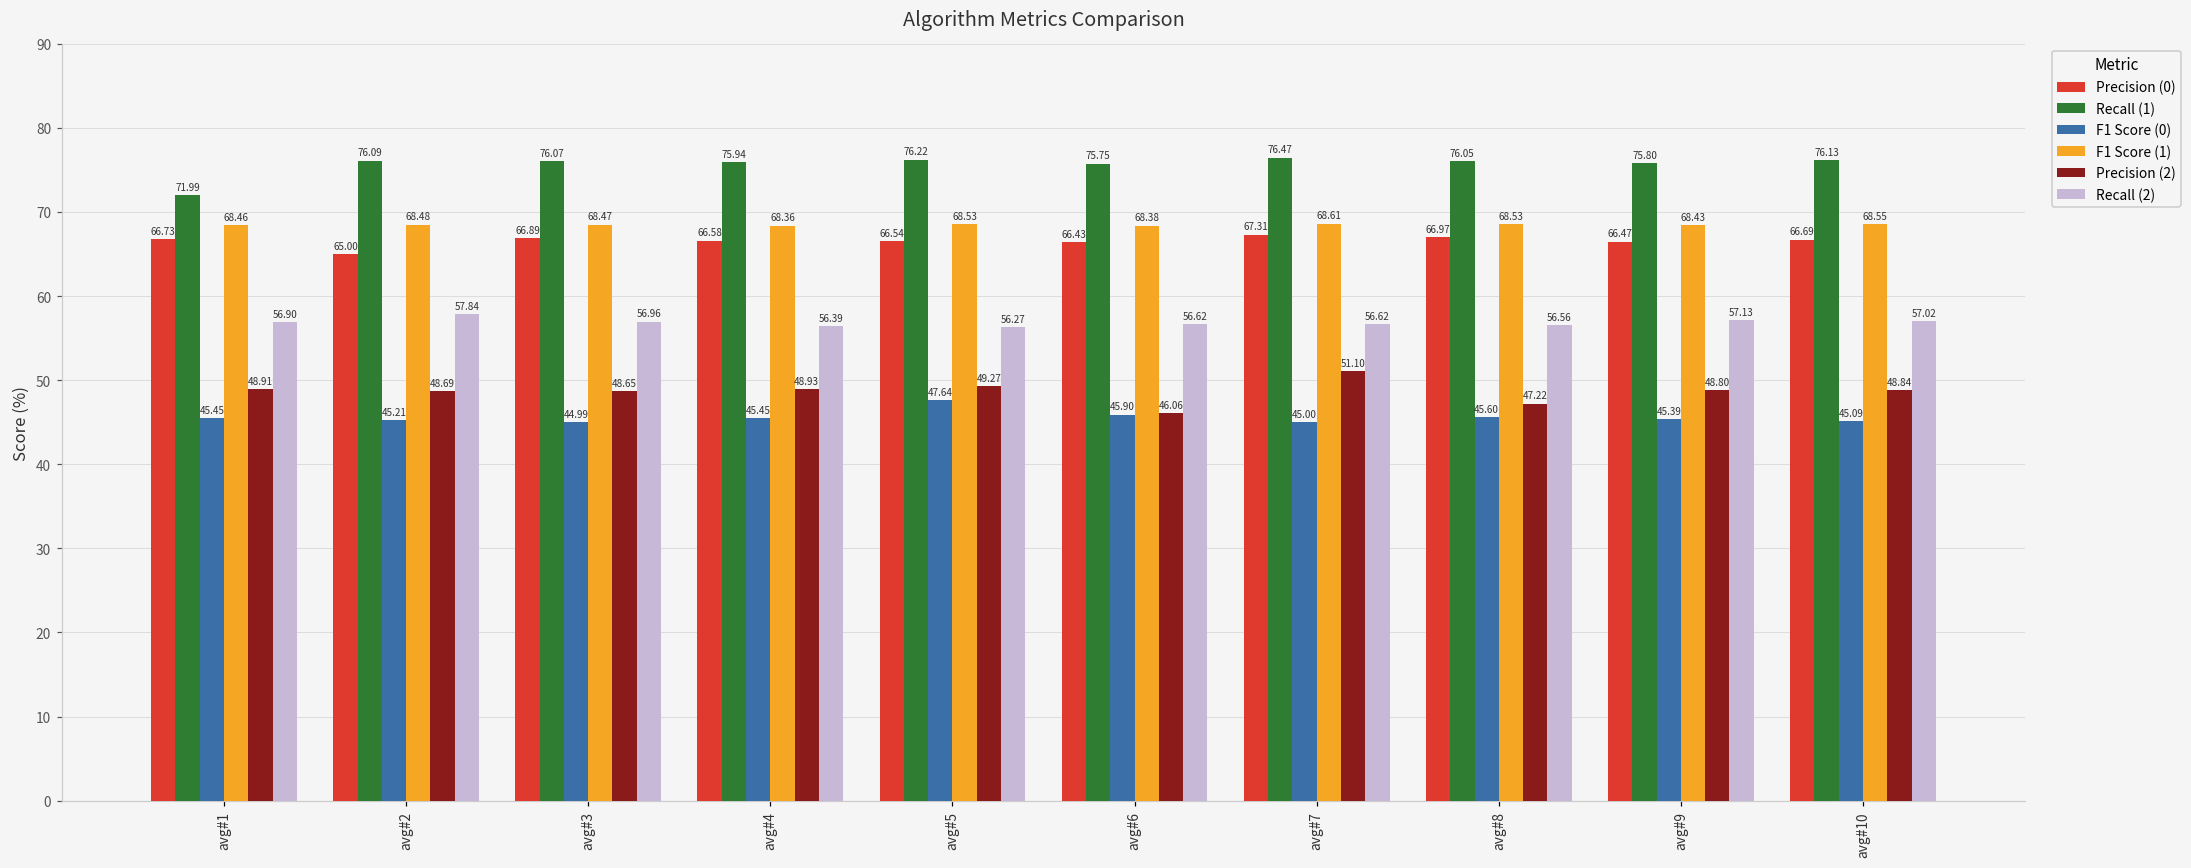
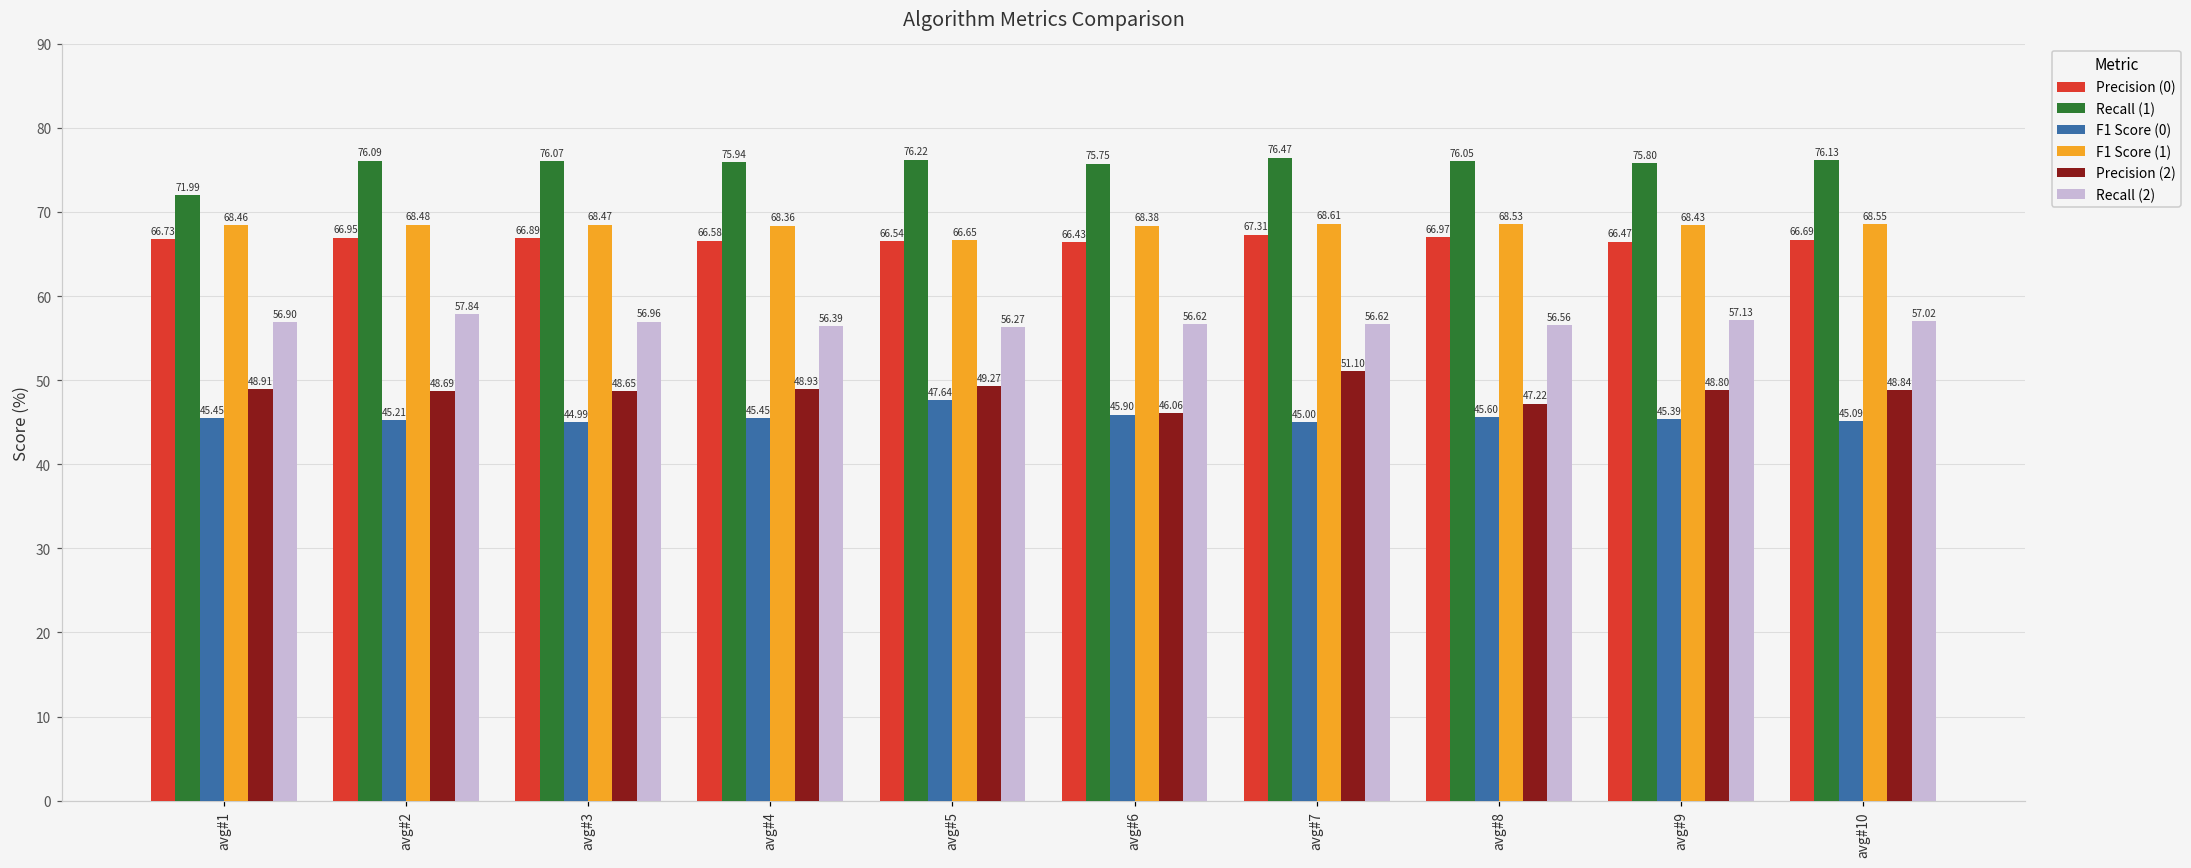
  {
    "Precision (0)": {
      "avg#1": 66.73,
-     "avg#2": 65.00,
+     "avg#2": 66.95,
      "avg#3": 66.89,
      "avg#4": 66.58,
      "avg#5": 66.54,
      "avg#6": 66.43,
      "avg#7": 67.31,
      "avg#8": 66.97,
      "avg#9": 66.47,
      "avg#10": 66.69
    },
    "Recall (1)": {
      "avg#1": 71.99,
      "avg#2": 76.09,
      "avg#3": 76.07,
      "avg#4": 75.94,
      "avg#5": 76.22,
      "avg#6": 75.75,
      "avg#7": 76.47,
      "avg#8": 76.05,
      "avg#9": 75.80,
      "avg#10": 76.13
    },
    "F1 Score (0)": {
      "avg#1": 45.45,
      "avg#2": 45.21,
      "avg#3": 44.99,
      "avg#4": 45.45,
      "avg#5": 47.64,
      "avg#6": 45.90,
      "avg#7": 45.00,
      "avg#8": 45.60,
      "avg#9": 45.39,
      "avg#10": 45.09
    },
    "F1 Score (1)": {
      "avg#1": 68.46,
      "avg#2": 68.48,
      "avg#3": 68.47,
      "avg#4": 68.36,
-     "avg#5": 68.53,
+     "avg#5": 66.65,
      "avg#6": 68.38,
      "avg#7": 68.61,
      "avg#8": 68.53,
      "avg#9": 68.43,
      "avg#10": 68.55
    },
    "Precision (2)": {
      "avg#1": 48.91,
      "avg#2": 48.69,
      "avg#3": 48.65,
      "avg#4": 48.93,
      "avg#5": 49.27,
      "avg#6": 46.06,
      "avg#7": 51.10,
      "avg#8": 47.22,
      "avg#9": 48.80,
      "avg#10": 48.84
    },
    "Recall (2)": {
      "avg#1": 56.90,
      "avg#2": 57.84,
      "avg#3": 56.96,
      "avg#4": 56.39,
      "avg#5": 56.27,
      "avg#6": 56.62,
      "avg#7": 56.62,
      "avg#8": 56.56,
      "avg#9": 57.13,
      "avg#10": 57.02
    }
  }
